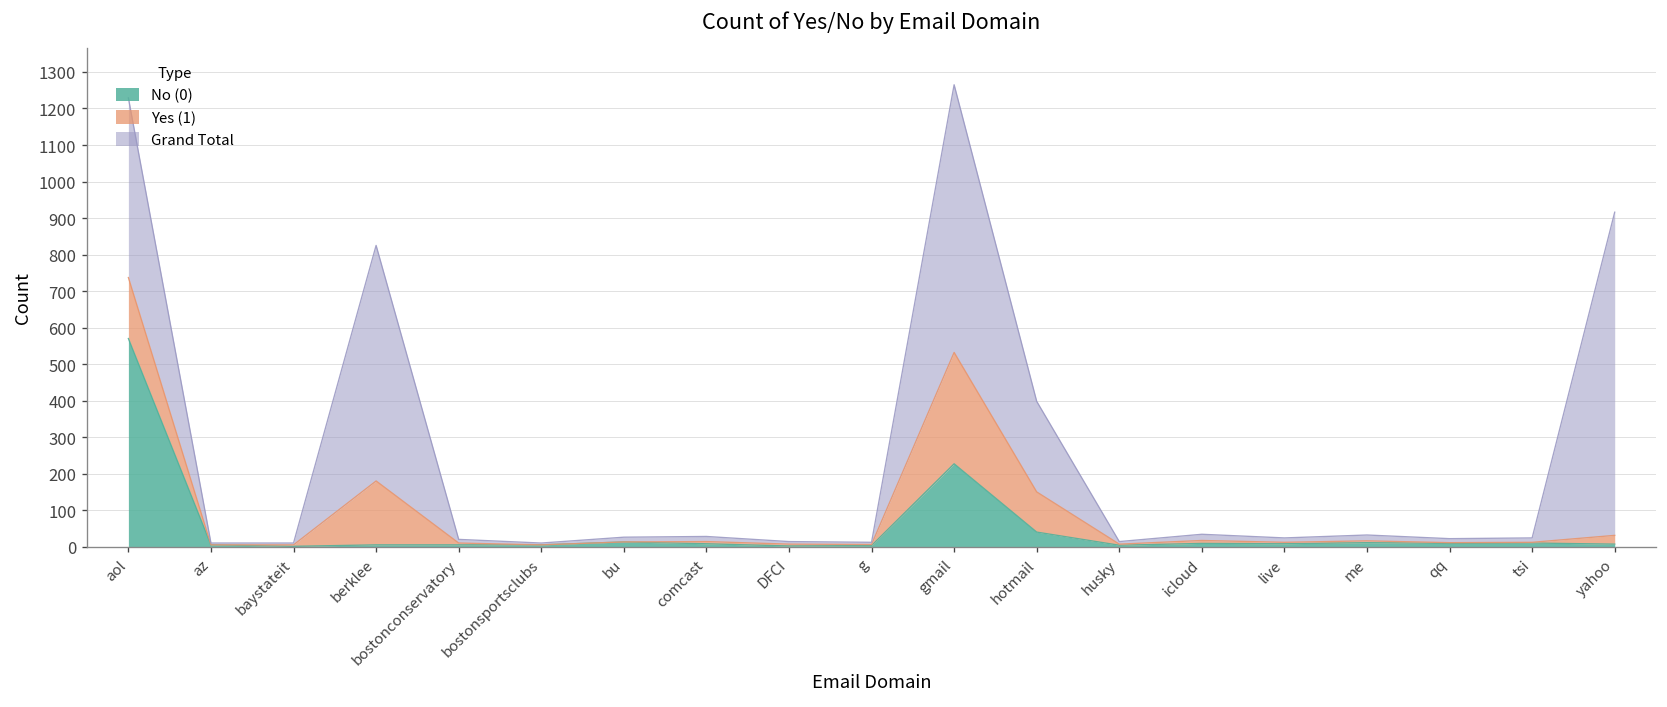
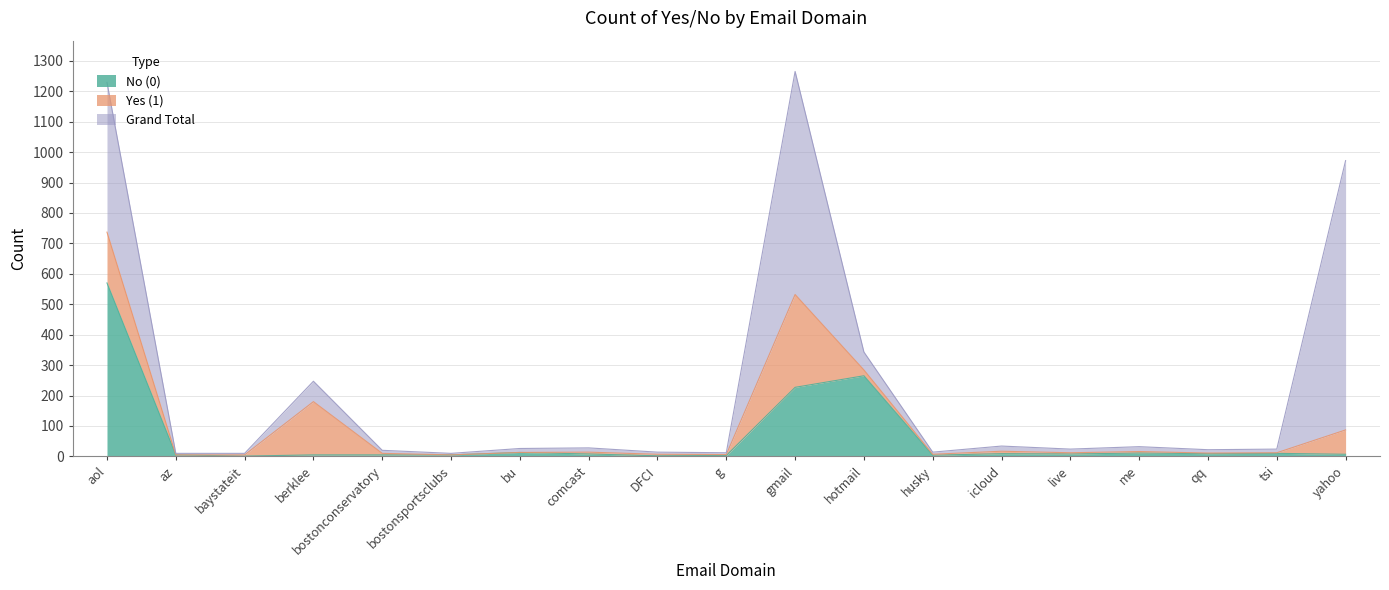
  {
    "No (0)": {
      "aol": 570,
      "berklee": 10,
      "gmail": 230,
-     "hotmail": 40,
+     "hotmail": 270,
      "yahoo": 10
    },
    "Yes (1)": {
      "aol": 170,
      "berklee": 180,
      "gmail": 310,
-     "hotmail": 110,
-     "yahoo": 20
+     "hotmail": 20,
+     "yahoo": 80
    },
    "Grand Total": {
      "aol": 490,
-     "berklee": 650,
+     "berklee": 70,
      "bostonconservatory": 10,
      "bu": 10,
      "comcast": 10,
      "gmail": 730,
-     "hotmail": 250,
+     "hotmail": 60,
      "icloud": 20,
      "live": 10,
      "me": 20,
      "qq": 10,
      "tsi": 10,
      "yahoo": 890
    }
  }
